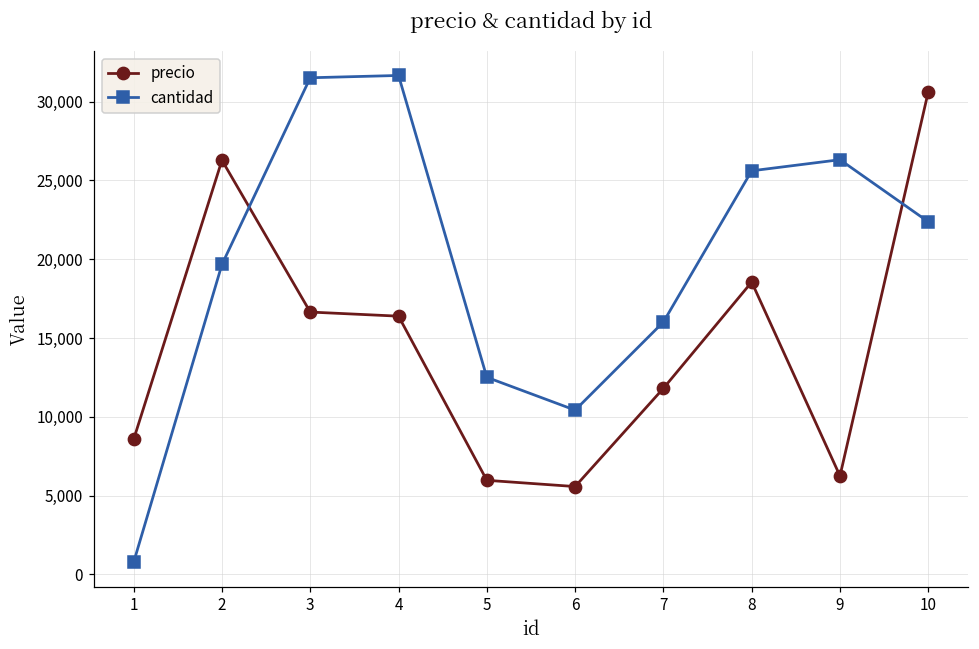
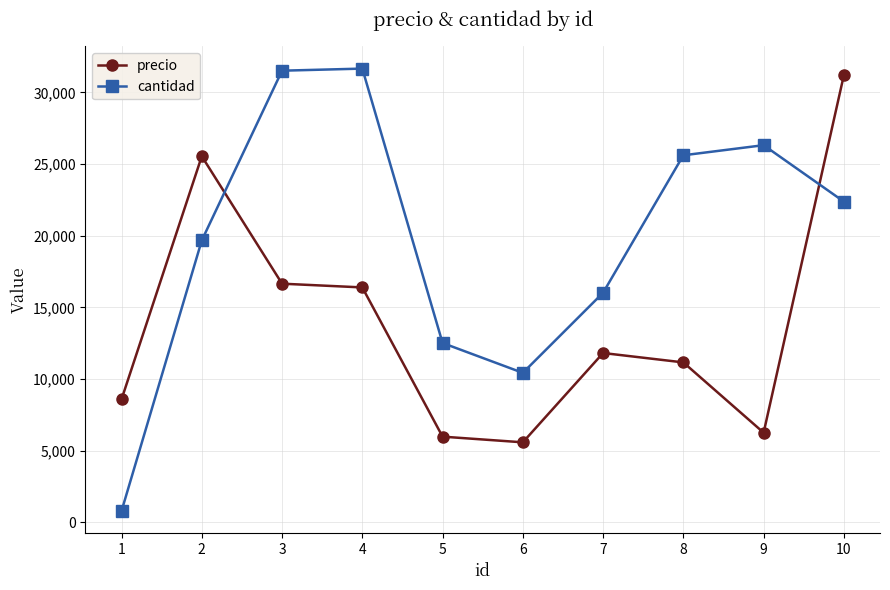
  {
    "precio": {
      "1": "8,600",
-     "2": "26,300",
+     "2": "25,500",
      "3": "16,700",
      "4": "16,400",
      "5": "6,000",
      "6": "5,600",
      "7": "11,800",
-     "8": "18,600",
+     "8": "11,200",
      "9": "6,200",
-     "10": "30,600"
+     "10": "31,200"
    },
    "cantidad": {
      "1": "800",
      "2": "19,700",
      "3": "31,500",
      "4": "31,700",
      "5": "12,500",
      "6": "10,400",
      "7": "16,000",
      "8": "25,600",
      "9": "26,300",
      "10": "22,400"
    }
  }
